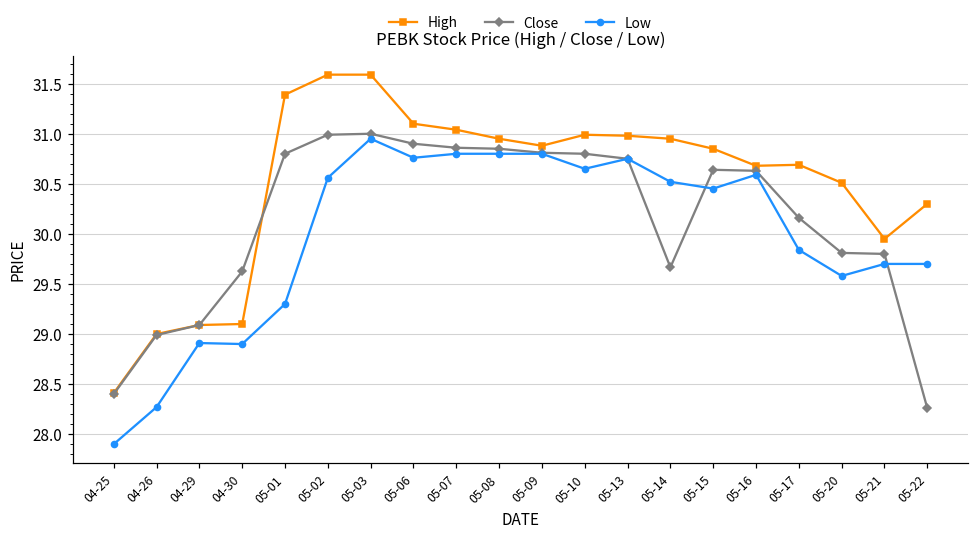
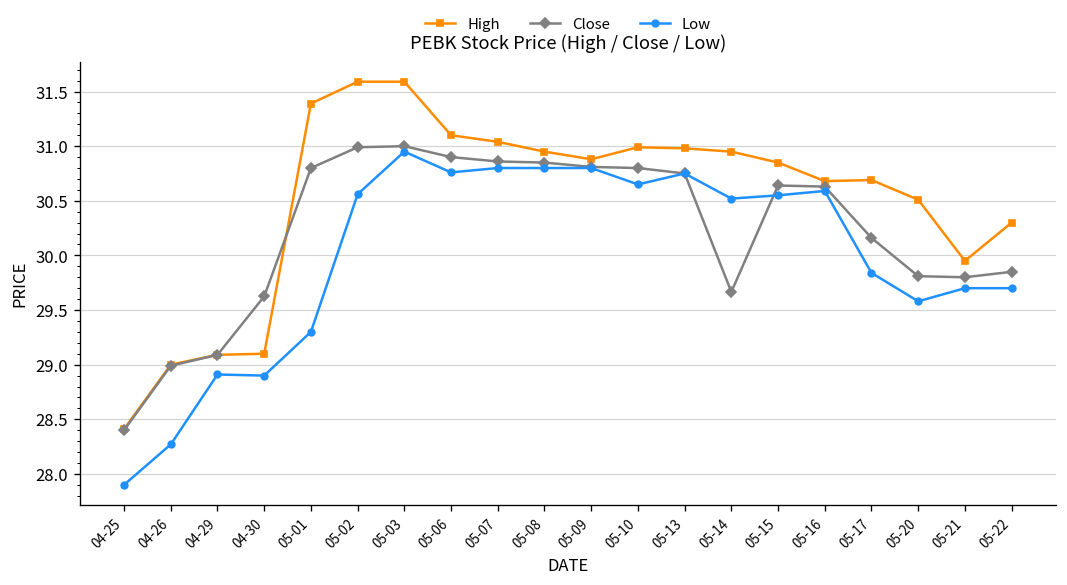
  {
    "High": {
      "04-30": 29.1,
      "05-01": 31.4,
      "05-02": 31.6,
      "05-03": 31.6,
      "05-06": 31.1,
      "05-07": 31.0,
      "05-08": 31.0,
      "05-09": 30.9,
      "05-10": 31.0,
      "05-13": 31.0,
      "05-14": 31.0,
      "05-15": 30.9,
      "05-16": 30.7,
      "05-17": 30.7,
      "05-20": 30.5,
      "05-21": 30.0,
      "05-22": 30.3
    },
    "Close": {
      "04-30": 29.6,
      "05-01": 30.8,
      "05-02": 31.0,
      "05-03": 31.0,
      "05-06": 30.9,
      "05-07": 30.9,
      "05-08": 30.9,
      "05-10": 30.8,
      "05-14": 29.7,
      "05-15": 30.6,
      "05-16": 30.6,
      "05-17": 30.2,
      "05-20": 29.8,
      "05-21": 29.8,
-     "05-22": 28.3
+     "05-22": 29.9
    },
    "Low": {
      "04-25": 27.9,
      "04-26": 28.3,
      "04-29": 28.9,
      "04-30": 28.9,
      "05-01": 29.3,
      "05-02": 30.6,
      "05-03": 31.0,
      "05-06": 30.8,
      "05-07": 30.8,
      "05-08": 30.8,
      "05-10": 30.6,
      "05-14": 30.5,
-     "05-15": 30.45,
+     "05-15": 30.55,
      "05-16": 30.6,
      "05-17": 29.8,
      "05-20": 29.6,
      "05-21": 29.7,
      "05-22": 29.7
    }
  }
